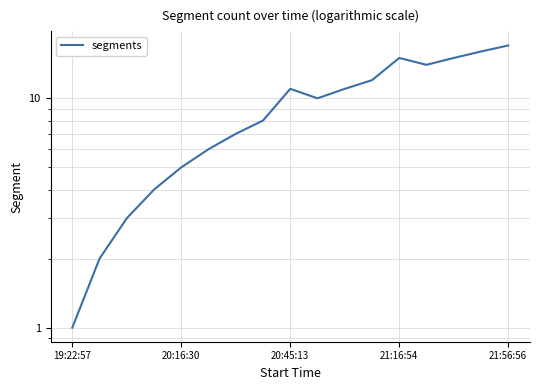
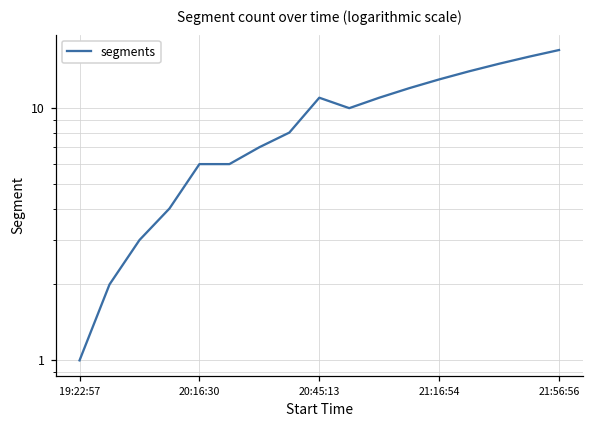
  {
    "19:22:57": 1,
-   "20:16:30": 5,
+   "20:16:30": 6,
    "20:45:13": 11,
-   "21:16:54": 15,
+   "21:16:54": 13,
    "21:56:56": 17
  }
